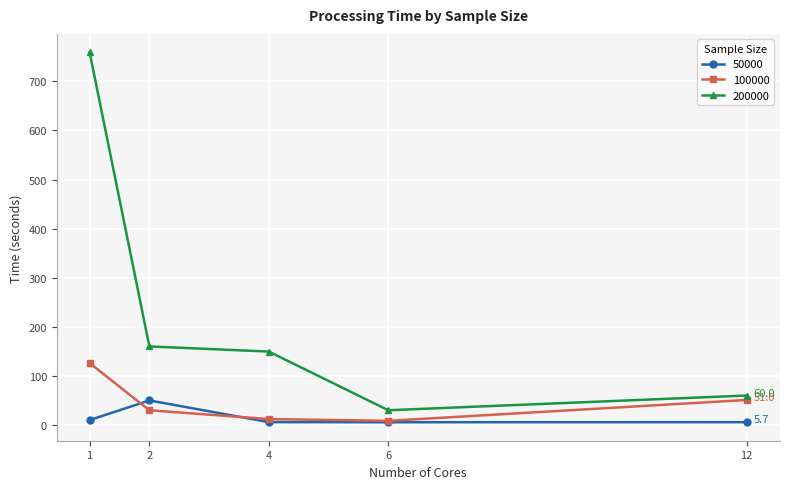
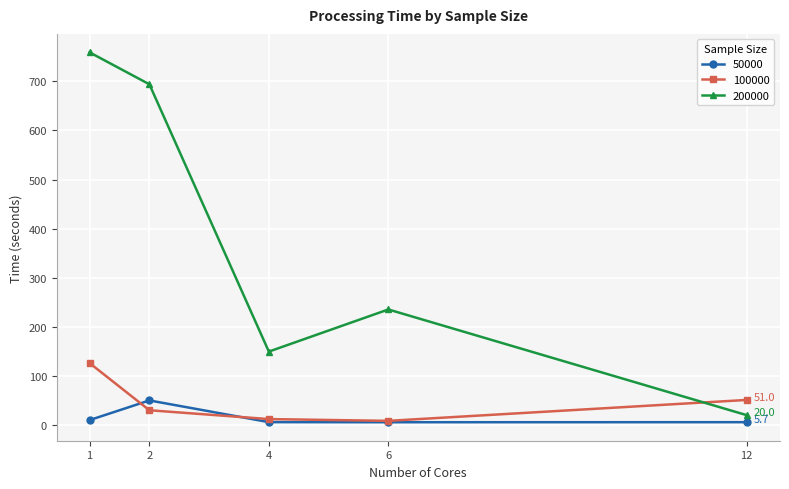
  {
    "50000": {
      "12": 5.7
    },
    "100000": {
      "1": 130,
      "2": 30,
      "4": 10
    },
    "200000": {
-     "2": 160,
-     "6": 30,
-     "12": 60.0
+     "2": 690,
+     "6": 240,
+     "12": 20.0
    }
  }
